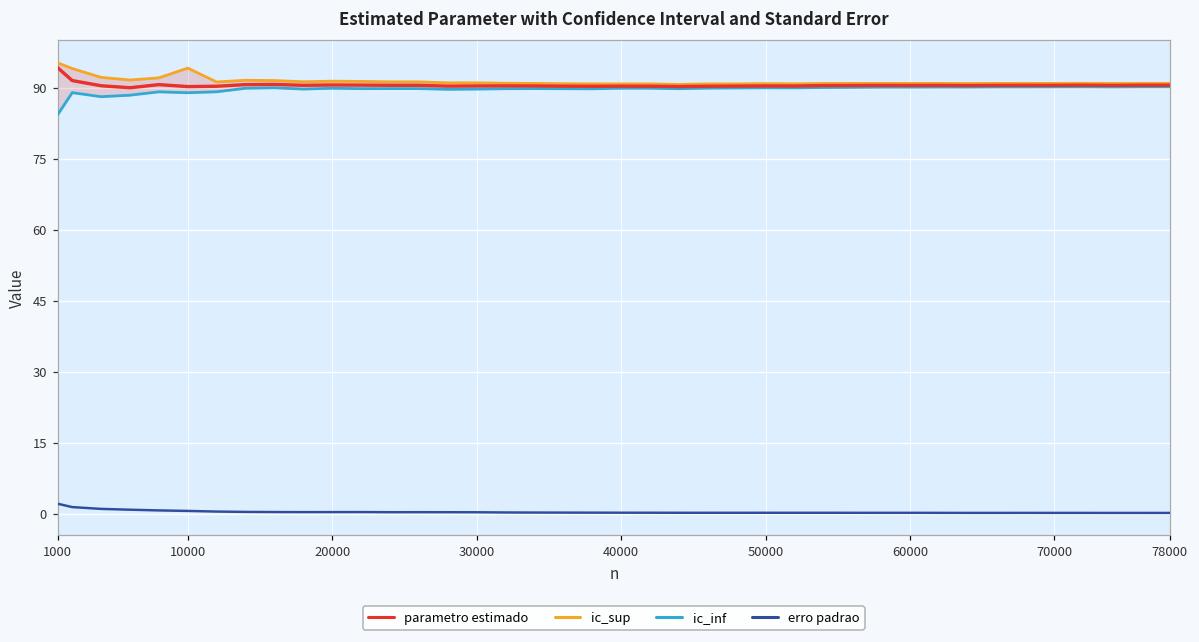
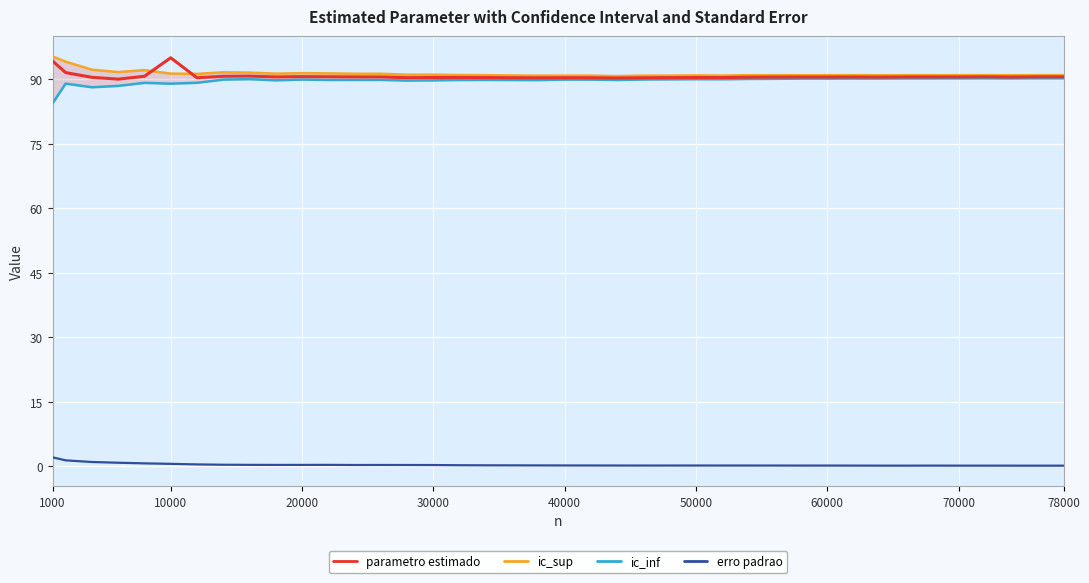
  {
    "parametro estimado": {
      "1000": 94,
-     "10000": 90,
+     "10000": 95,
      "20000": 91,
      "30000": 90
    },
    "ic_sup": {
      "1000": 95,
-     "10000": 94,
+     "10000": 91,
      "20000": 91,
      "30000": 91
    },
    "ic_inf": {
      "1000": 84,
      "10000": 89,
      "20000": 90,
      "30000": 90
    },
    "erro padrao": {
      "1000": 2,
      "10000": 1,
      "20000": 0,
      "30000": 0,
      "40000": 0,
      "50000": 0,
      "60000": 0,
      "70000": 0,
      "78000": 0
    }
  }
